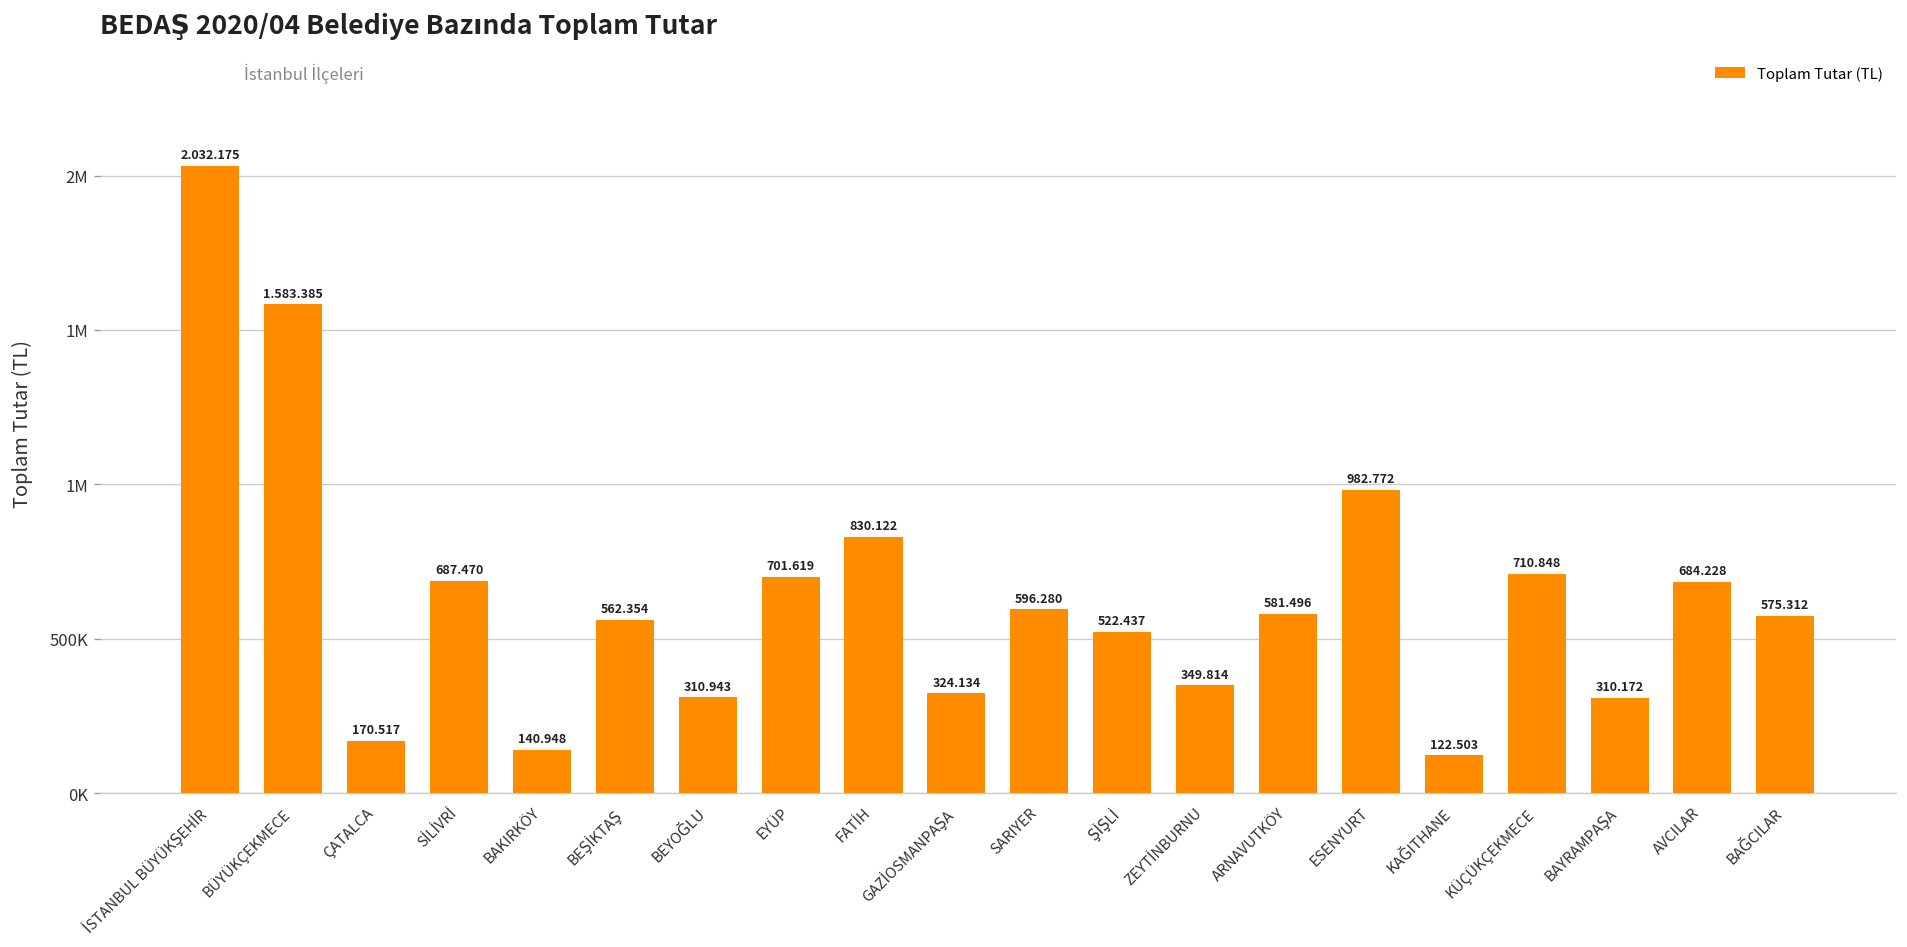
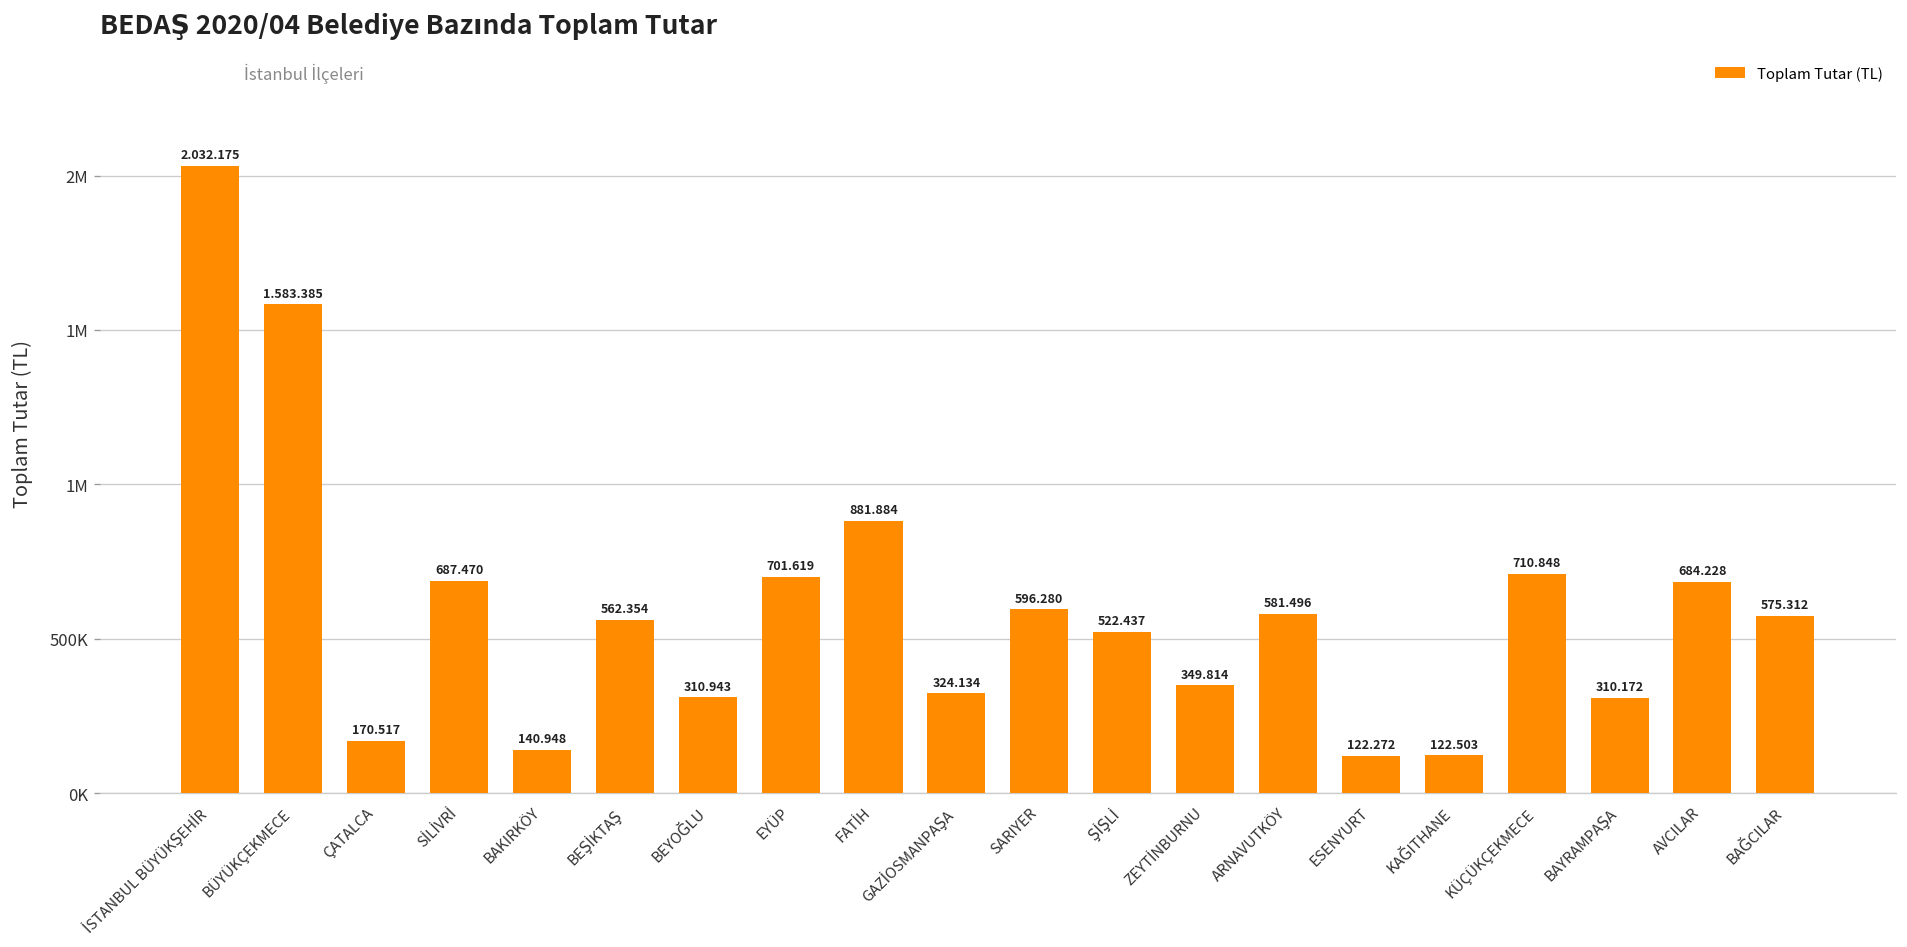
  {
-   "FATİH": 830.122,
-   "ESENYURT": 982.772
+   "FATİH": 881.884,
+   "ESENYURT": 122.272
  }
